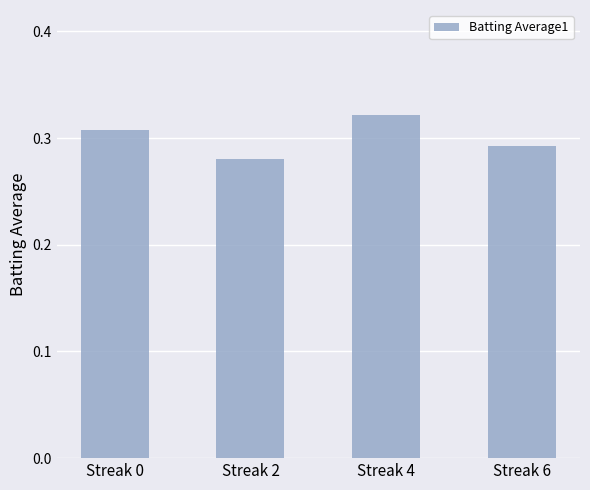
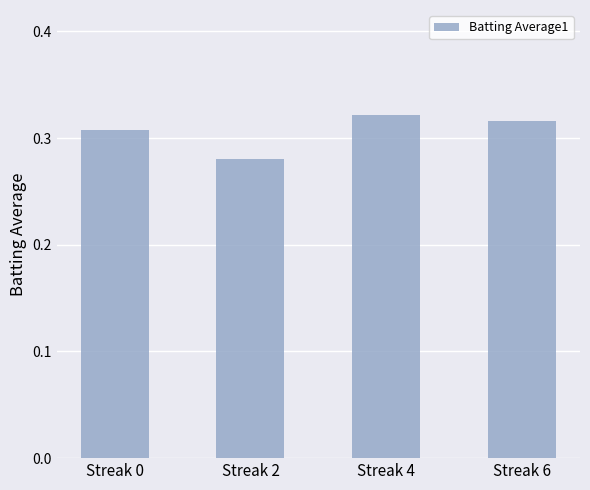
  {
    "Streak 0": 0.308,
    "Streak 2": 0.280,
    "Streak 4": 0.322,
-   "Streak 6": 0.293
+   "Streak 6": 0.316
  }
